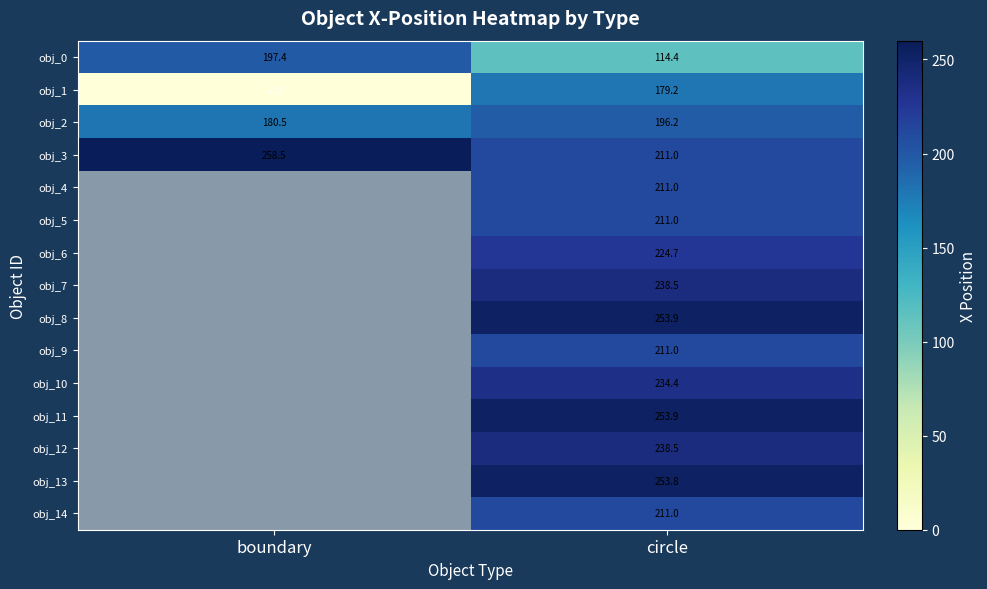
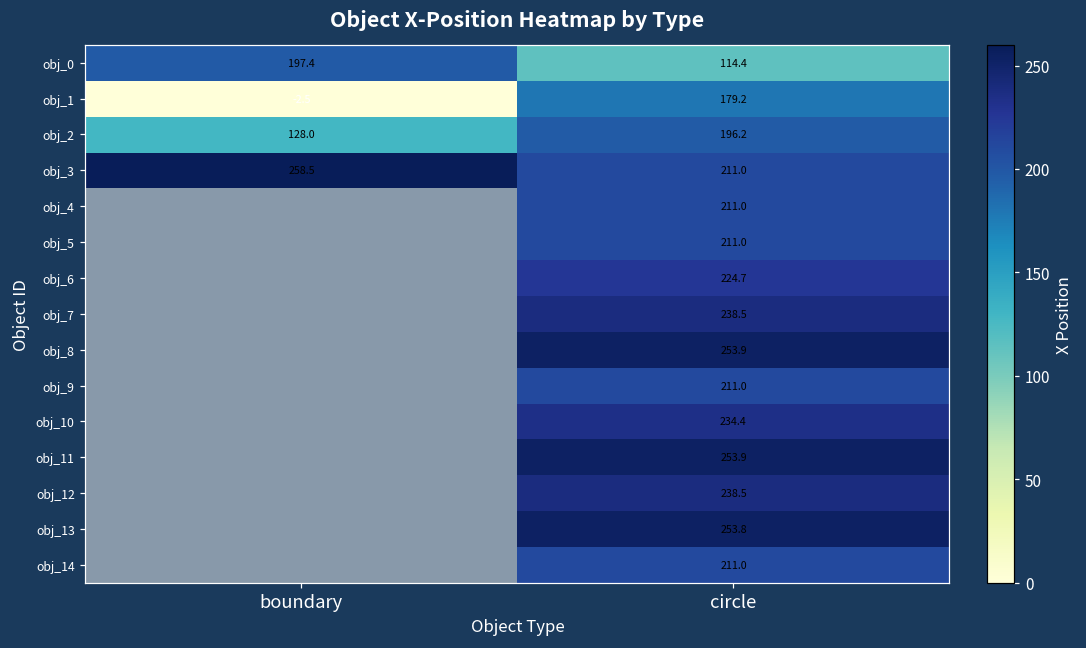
  {
    "obj_0": {
      "boundary": 197.4,
      "circle": 114.4
    },
    "obj_1": {
      "circle": 179.2
    },
    "obj_2": {
-     "boundary": 180.5,
+     "boundary": 128.0,
      "circle": 196.2
    },
    "obj_3": {
      "boundary": 258.5,
      "circle": 211.0
    },
    "obj_4": {
      "circle": 211.0
    },
    "obj_5": {
      "circle": 211.0
    },
    "obj_6": {
      "circle": 224.7
    },
    "obj_7": {
      "circle": 238.5
    },
    "obj_8": {
      "circle": 253.9
    },
    "obj_9": {
      "circle": 211.0
    },
    "obj_10": {
      "circle": 234.4
    },
    "obj_11": {
      "circle": 253.9
    },
    "obj_12": {
      "circle": 238.5
    },
    "obj_13": {
      "circle": 253.8
    },
    "obj_14": {
      "circle": 211.0
    }
  }
